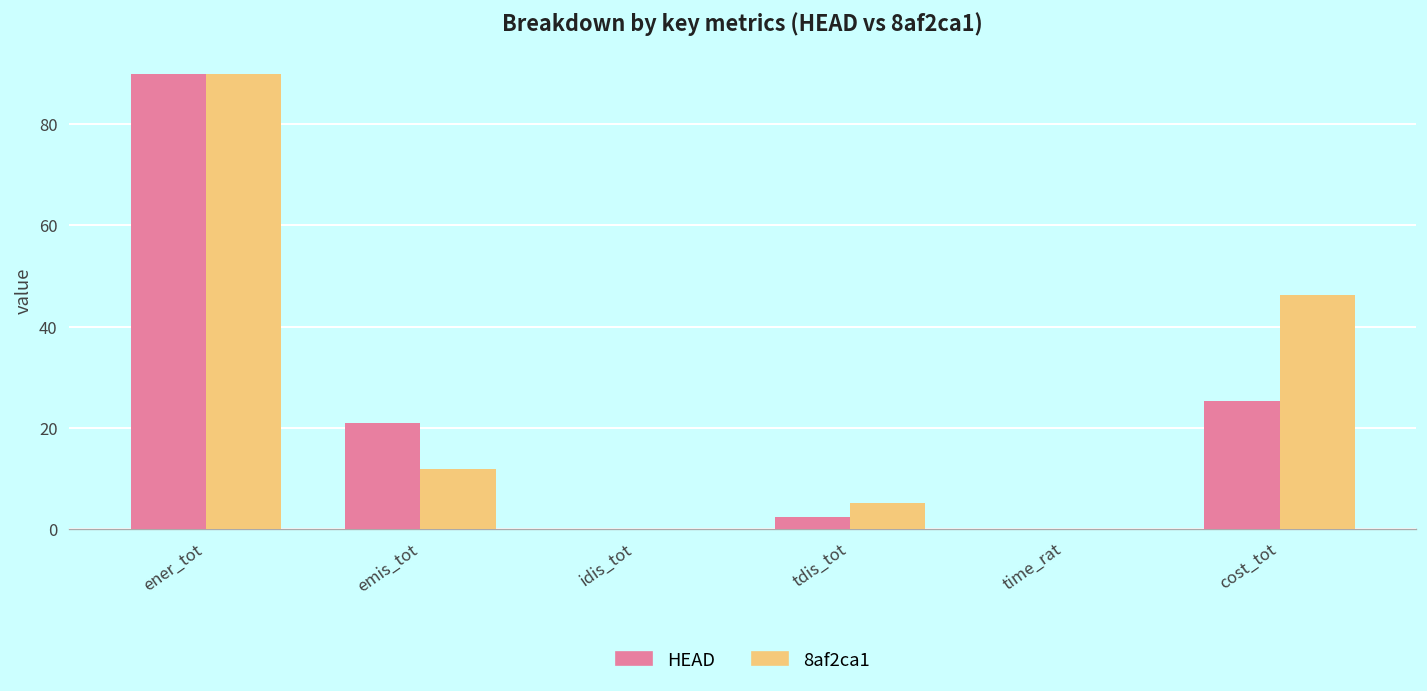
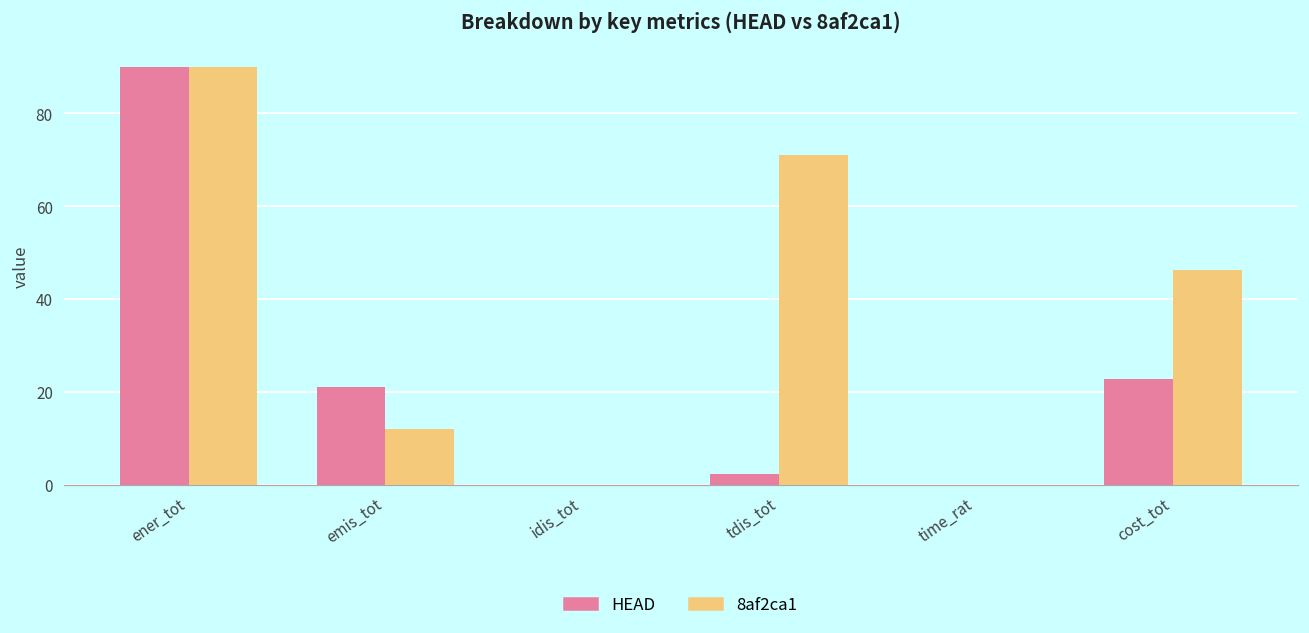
  {
    "HEAD": {
      "ener_tot": 90,
      "emis_tot": 21,
      "idis_tot": 0,
      "tdis_tot": 2,
-     "cost_tot": 25
+     "cost_tot": 23
    },
    "8af2ca1": {
      "ener_tot": 90,
      "emis_tot": 12,
      "idis_tot": 0,
-     "tdis_tot": 5,
+     "tdis_tot": 71,
      "cost_tot": 46
    }
  }
